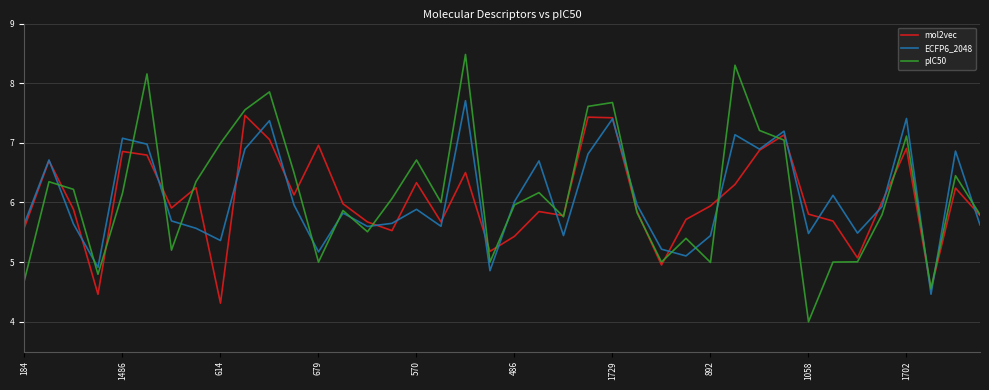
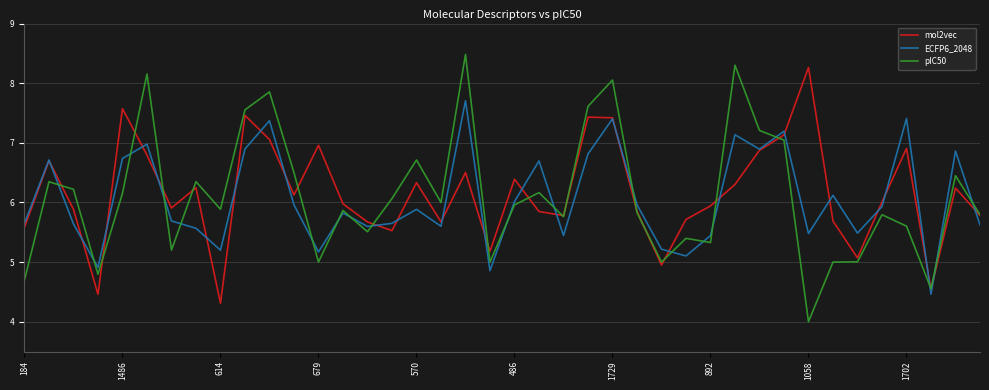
  {
    "mol2vec": {
      "184": 5.6,
-     "1486": 6.9,
+     "1486": 7.6,
      "614": 4.3,
      "679": 7.0,
      "570": 6.3,
-     "486": 5.4,
+     "486": 6.4,
      "892": 5.9,
-     "1058": 5.8,
+     "1058": 8.3,
      "1702": 6.9
    },
    "ECFP6_2048": {
      "184": 5.7,
-     "1486": 7.1,
-     "614": 5.4,
+     "1486": 6.7,
+     "614": 5.2,
      "679": 5.2,
      "570": 5.9,
      "486": 6.0,
      "892": 5.4,
      "1058": 5.5,
      "1702": 7.4
    },
    "pIC50": {
      "184": 4.7,
      "1486": 6.2,
-     "614": 7.0,
+     "614": 5.9,
      "679": 5.0,
      "570": 6.7,
      "486": 6.0,
-     "1729": 7.7,
-     "892": 5.0,
+     "1729": 8.1,
+     "892": 5.3,
      "1058": 4.0,
-     "1702": 7.1
+     "1702": 5.6
    }
  }
